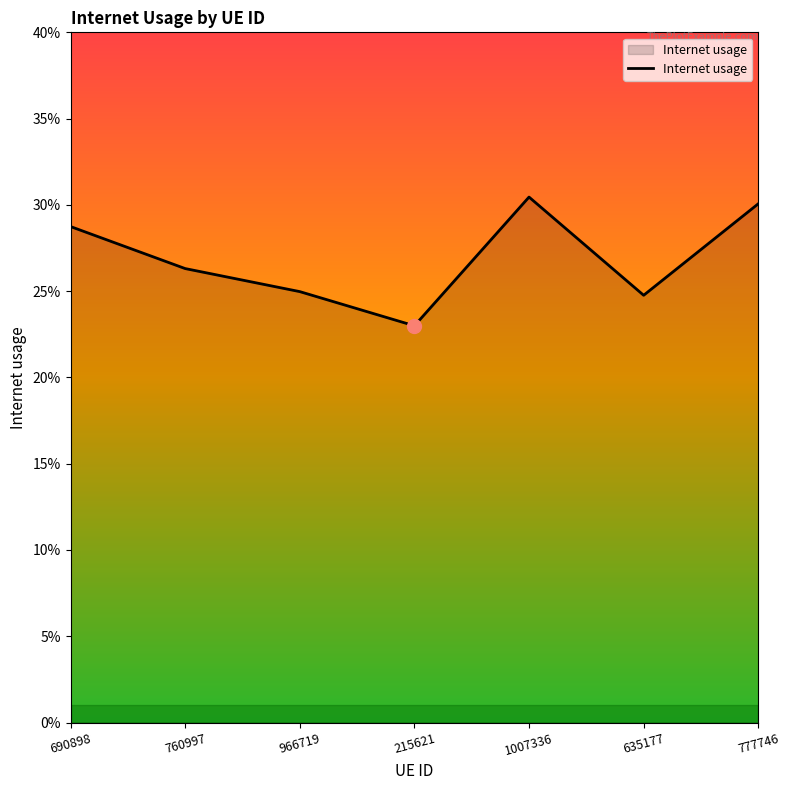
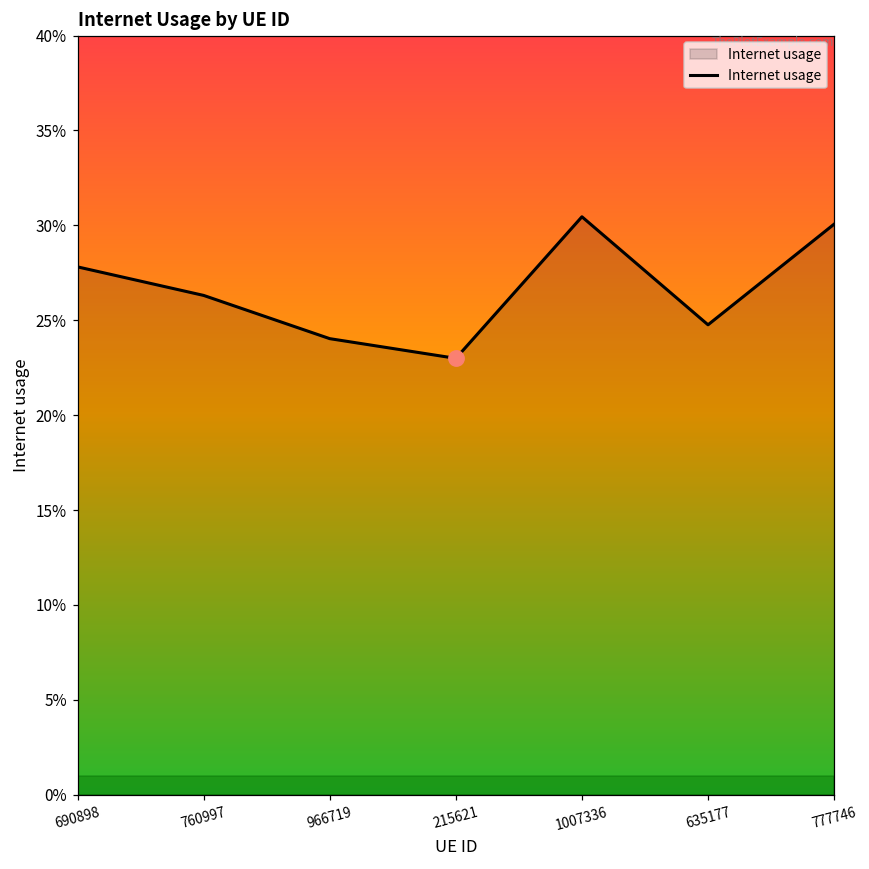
  {
    "Internet usage": {
-     "690898": "28.7%",
+     "690898": "27.8%",
      "760997": "26.3%",
-     "966719": "25.0%",
+     "966719": "24.0%",
      "1007336": "30.5%",
      "635177": "24.8%",
      "777746": "30.1%"
    }
  }
